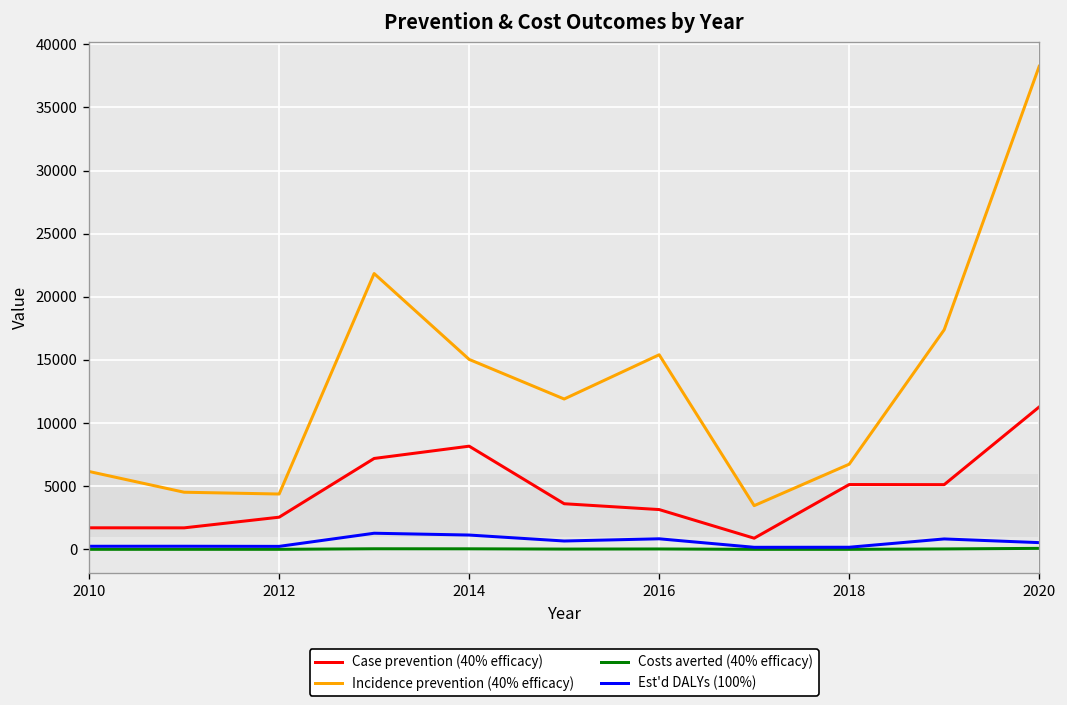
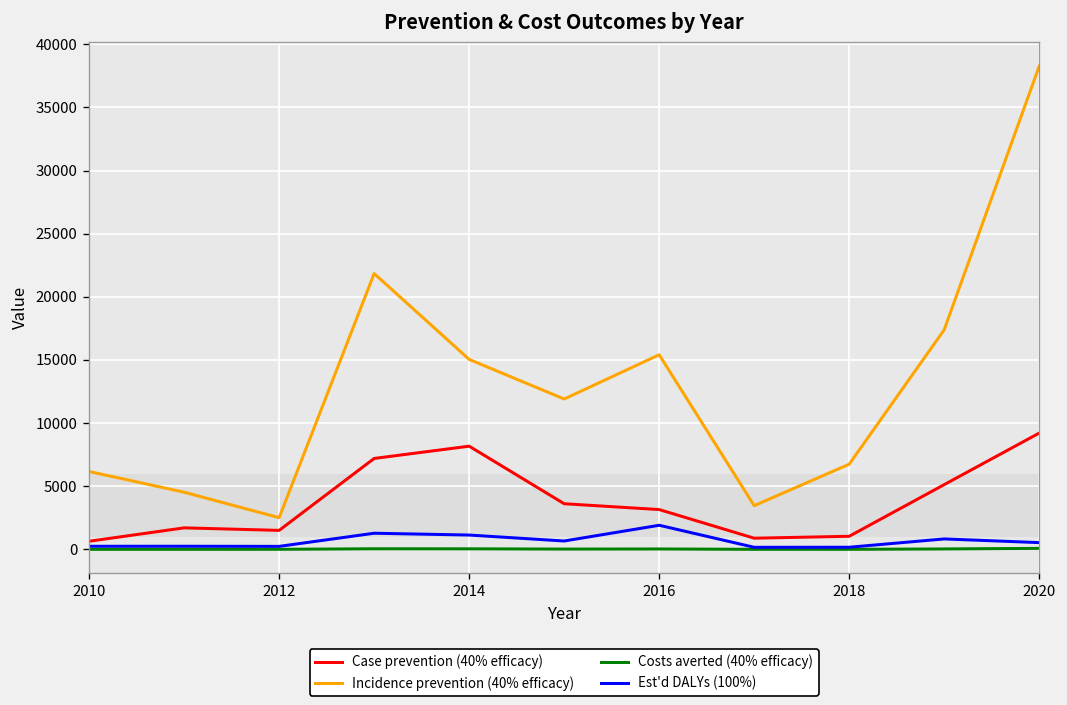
  {
    "Case prevention (40% efficacy)": {
-     "2010": 1700,
-     "2012": 2600,
+     "2010": 600,
+     "2012": 1500,
      "2014": 8200,
      "2016": 3200,
-     "2018": 5100,
-     "2020": 11300
+     "2018": 1000,
+     "2020": 9200
    },
    "Incidence prevention (40% efficacy)": {
      "2010": 6200,
-     "2012": 4400,
+     "2012": 2500,
      "2014": 15000,
      "2016": 15400,
      "2018": 6700,
      "2020": 38300
    },
    "Costs averted (40% efficacy)": {
      "2010": 0,
      "2014": 0,
      "2016": 0,
      "2020": 100
    },
    "Est'd DALYs (100%)": {
      "2010": 300,
      "2014": 1100,
-     "2016": 800,
+     "2016": 1900,
      "2020": 500
    }
  }
